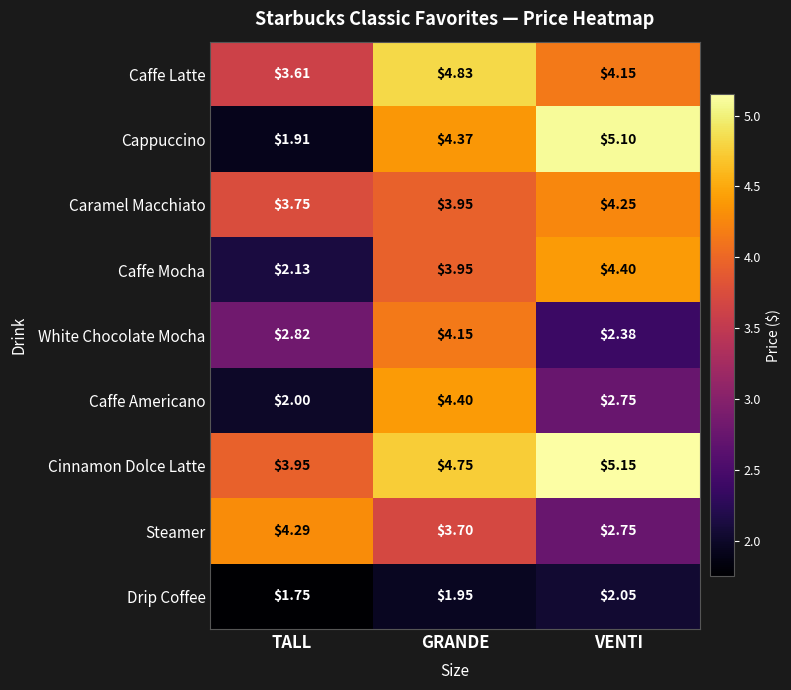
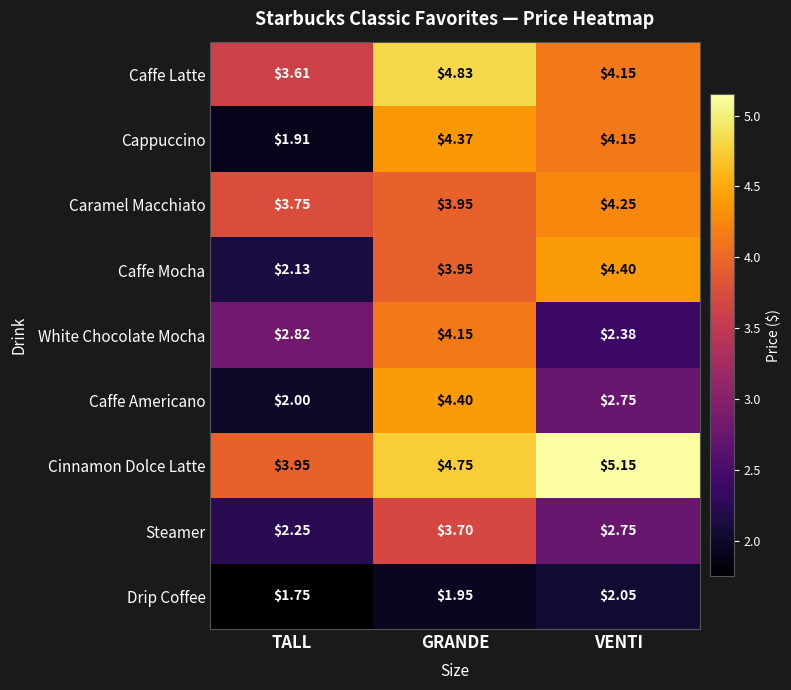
  {
    "Caffe Latte": {
      "TALL": "$3.61",
      "GRANDE": "$4.83",
      "VENTI": "$4.15"
    },
    "Cappuccino": {
      "TALL": "$1.91",
      "GRANDE": "$4.37",
-     "VENTI": "$5.10"
+     "VENTI": "$4.15"
    },
    "Caramel Macchiato": {
      "TALL": "$3.75",
      "GRANDE": "$3.95",
      "VENTI": "$4.25"
    },
    "Caffe Mocha": {
      "TALL": "$2.13",
      "GRANDE": "$3.95",
      "VENTI": "$4.40"
    },
    "White Chocolate Mocha": {
      "TALL": "$2.82",
      "GRANDE": "$4.15",
      "VENTI": "$2.38"
    },
    "Caffe Americano": {
      "TALL": "$2.00",
      "GRANDE": "$4.40",
      "VENTI": "$2.75"
    },
    "Cinnamon Dolce Latte": {
      "TALL": "$3.95",
      "GRANDE": "$4.75",
      "VENTI": "$5.15"
    },
    "Steamer": {
-     "TALL": "$4.29",
+     "TALL": "$2.25",
      "GRANDE": "$3.70",
      "VENTI": "$2.75"
    },
    "Drip Coffee": {
      "TALL": "$1.75",
      "GRANDE": "$1.95",
      "VENTI": "$2.05"
    }
  }
